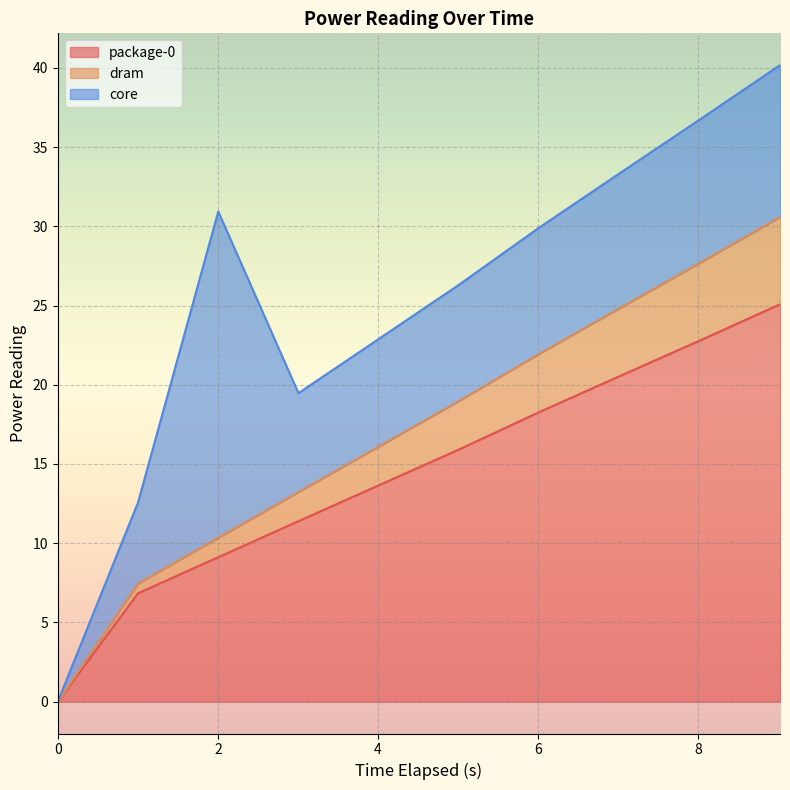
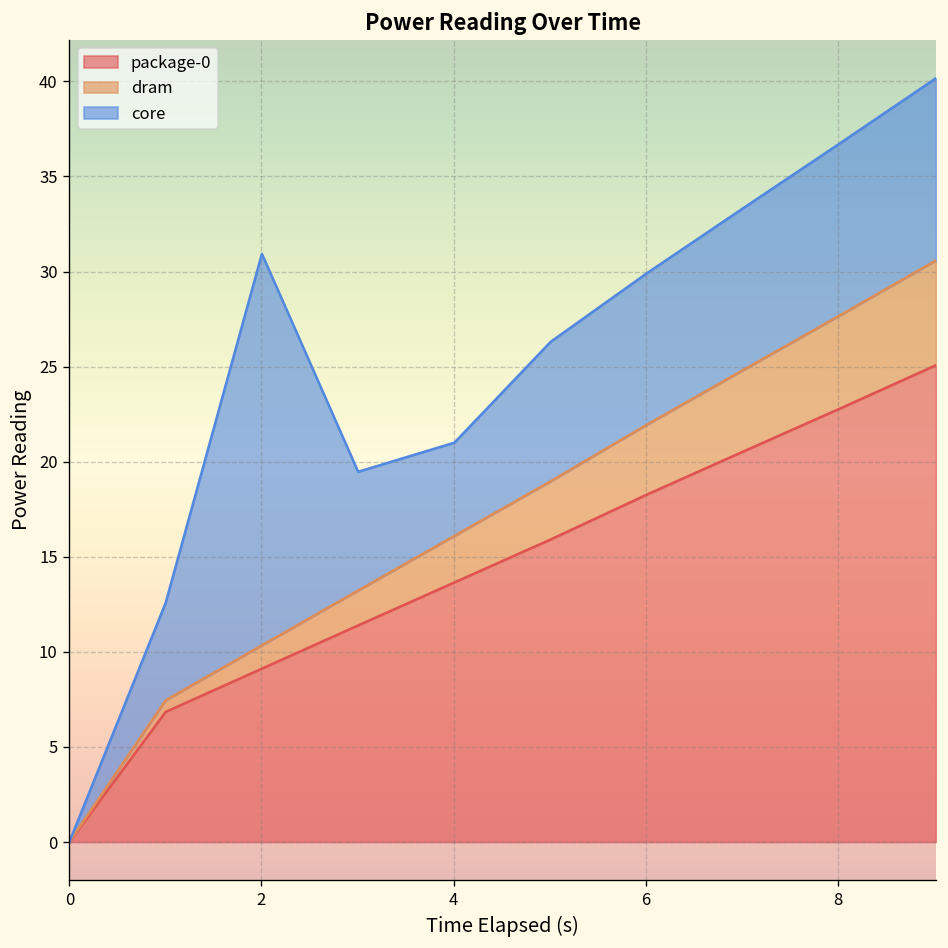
  {
    "core": {
      "2": 20.6,
-     "4": 6.8,
+     "4": 4.9,
      "6": 8.0
    }
  }
